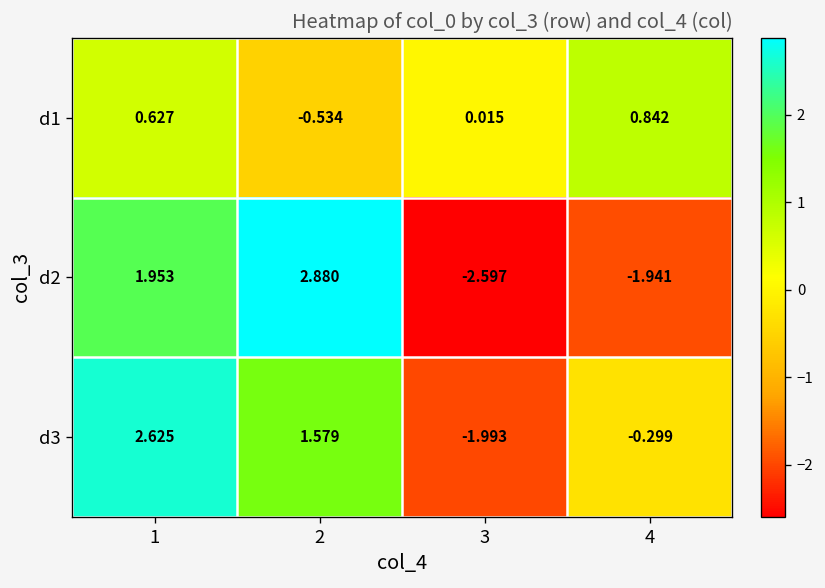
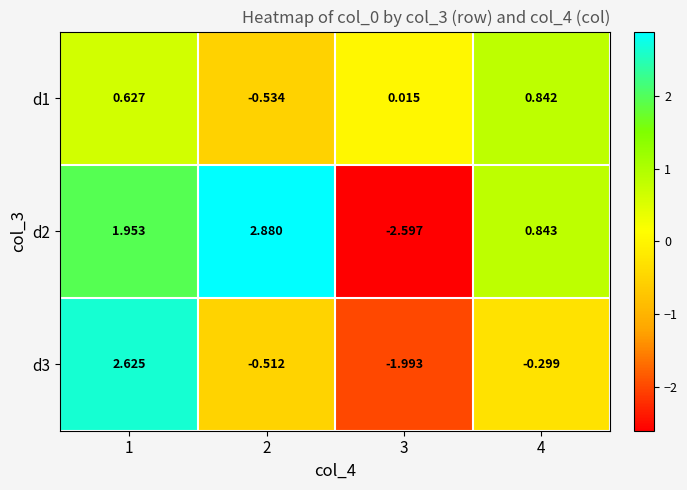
  {
    "d1": {
      "1": 0.627,
      "2": -0.534,
      "3": 0.015,
      "4": 0.842
    },
    "d2": {
      "1": 1.953,
      "2": 2.880,
      "3": -2.597,
-     "4": -1.941
+     "4": 0.843
    },
    "d3": {
      "1": 2.625,
-     "2": 1.579,
+     "2": -0.512,
      "3": -1.993,
      "4": -0.299
    }
  }
